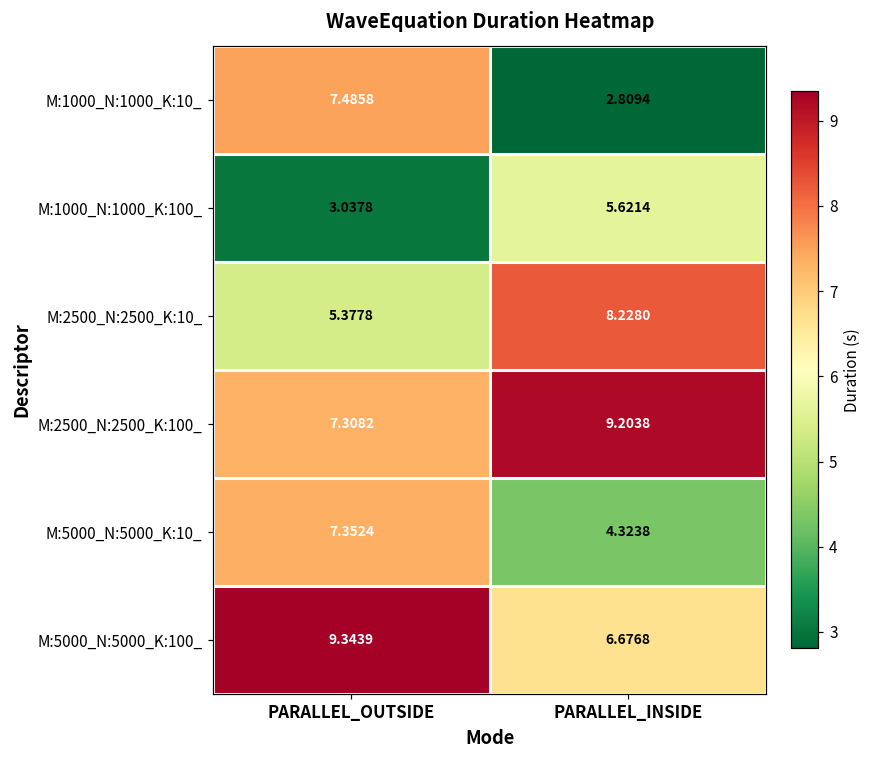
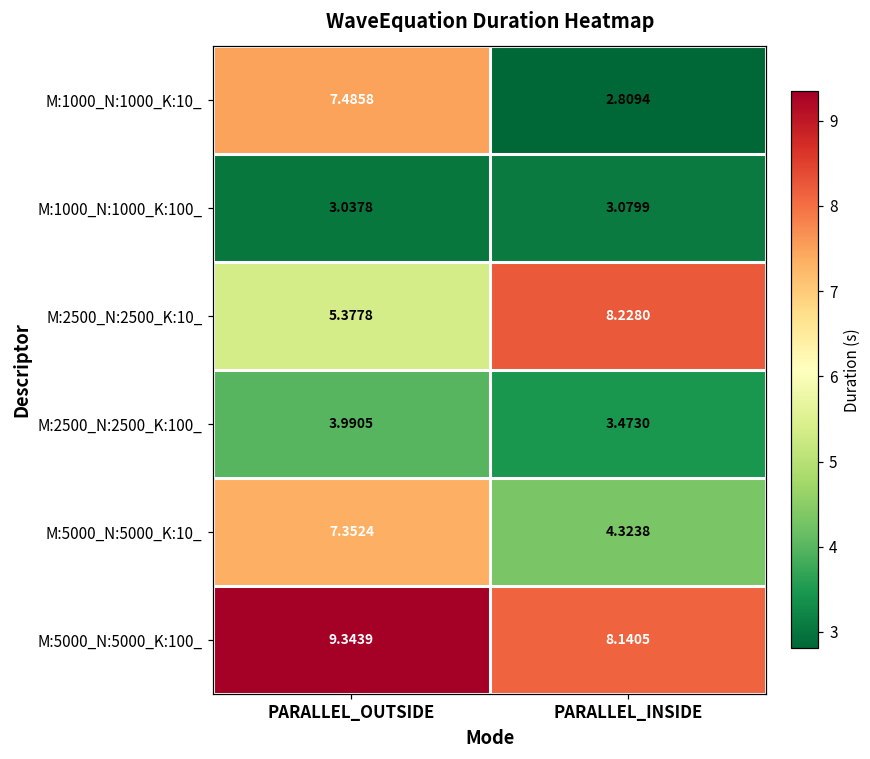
  {
    "M:1000_N:1000_K:10_": {
      "PARALLEL_OUTSIDE": 7.4858,
      "PARALLEL_INSIDE": 2.8094
    },
    "M:1000_N:1000_K:100_": {
      "PARALLEL_OUTSIDE": 3.0378,
-     "PARALLEL_INSIDE": 5.6214
+     "PARALLEL_INSIDE": 3.0799
    },
    "M:2500_N:2500_K:10_": {
      "PARALLEL_OUTSIDE": 5.3778,
      "PARALLEL_INSIDE": 8.2280
    },
    "M:2500_N:2500_K:100_": {
-     "PARALLEL_OUTSIDE": 7.3082,
-     "PARALLEL_INSIDE": 9.2038
+     "PARALLEL_OUTSIDE": 3.9905,
+     "PARALLEL_INSIDE": 3.4730
    },
    "M:5000_N:5000_K:10_": {
      "PARALLEL_OUTSIDE": 7.3524,
      "PARALLEL_INSIDE": 4.3238
    },
    "M:5000_N:5000_K:100_": {
      "PARALLEL_OUTSIDE": 9.3439,
-     "PARALLEL_INSIDE": 6.6768
+     "PARALLEL_INSIDE": 8.1405
    }
  }
